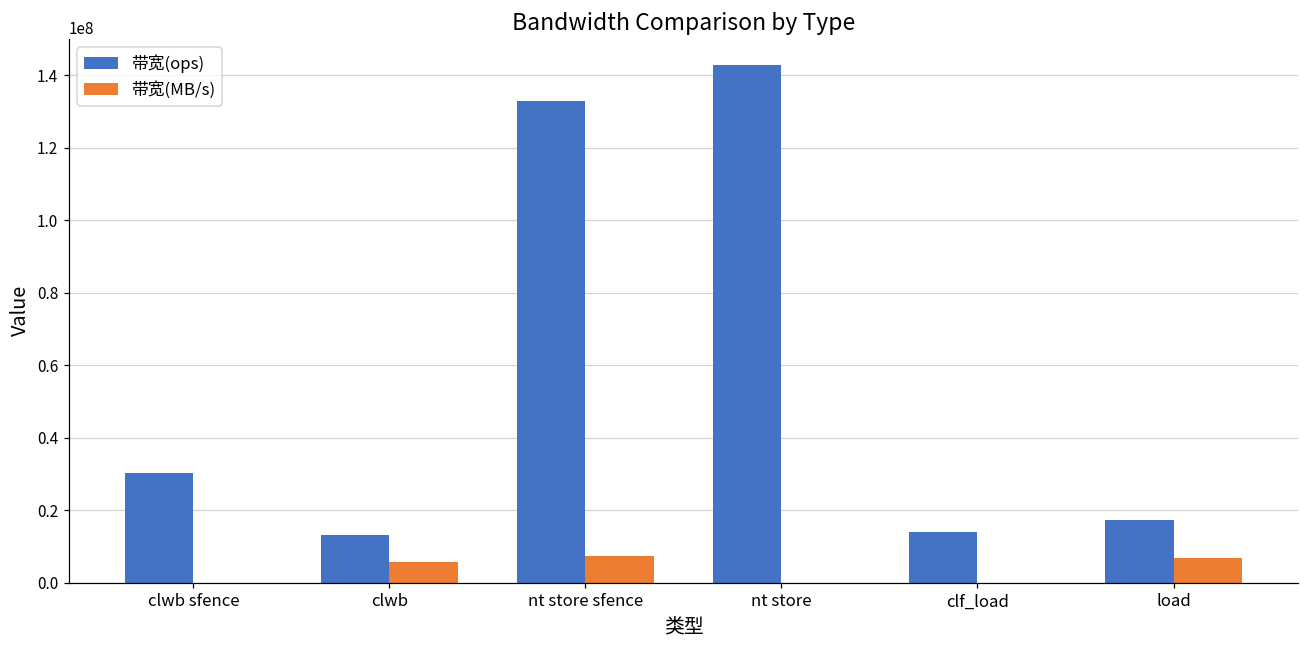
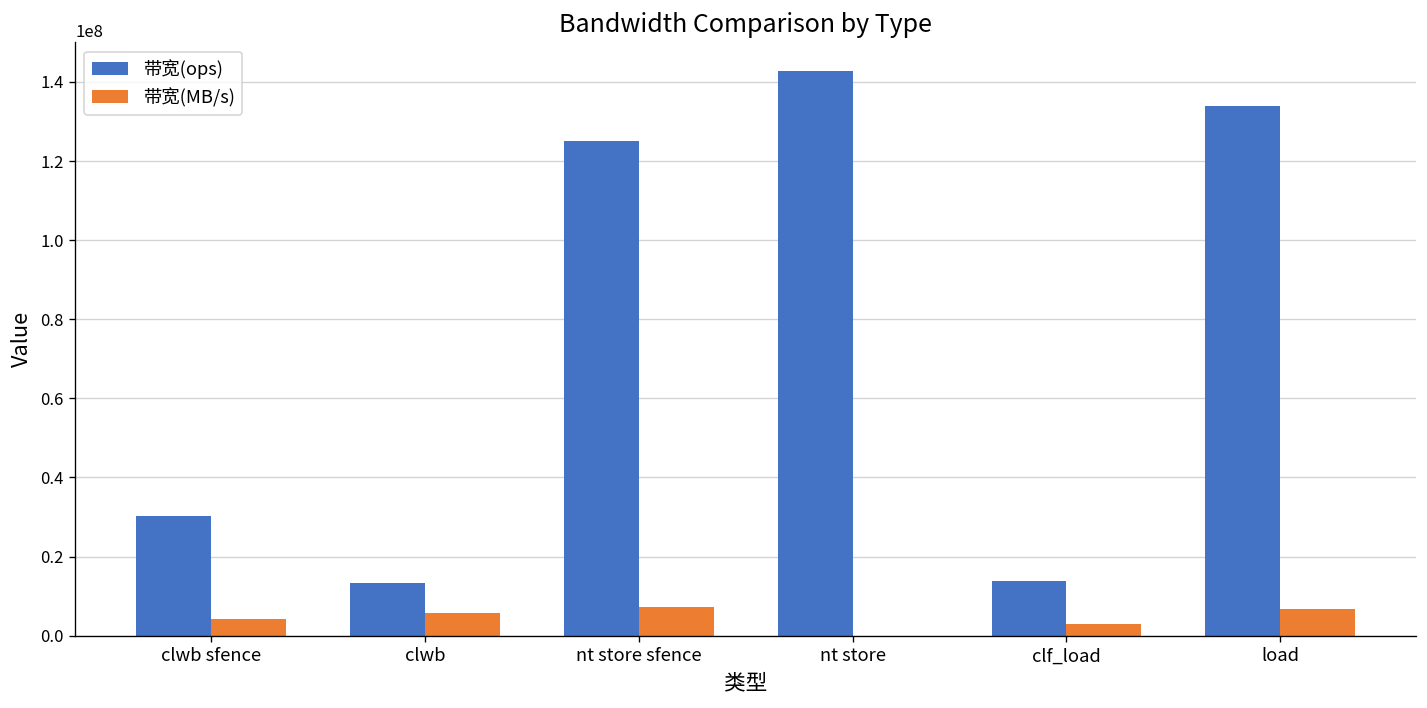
  {
    "带宽(ops)": {
      "clwb sfence": 30000000,
      "clwb": 13000000,
-     "nt store sfence": 133000000,
+     "nt store sfence": 125000000,
      "nt store": 143000000,
      "clf_load": 14000000,
-     "load": 17000000
+     "load": 134000000
    },
    "带宽(MB/s)": {
-     "clwb sfence": 0,
+     "clwb sfence": 4000000,
      "clwb": 6000000,
      "nt store sfence": 7000000,
-     "clf_load": 0,
+     "clf_load": 3000000,
      "load": 7000000
    }
  }
